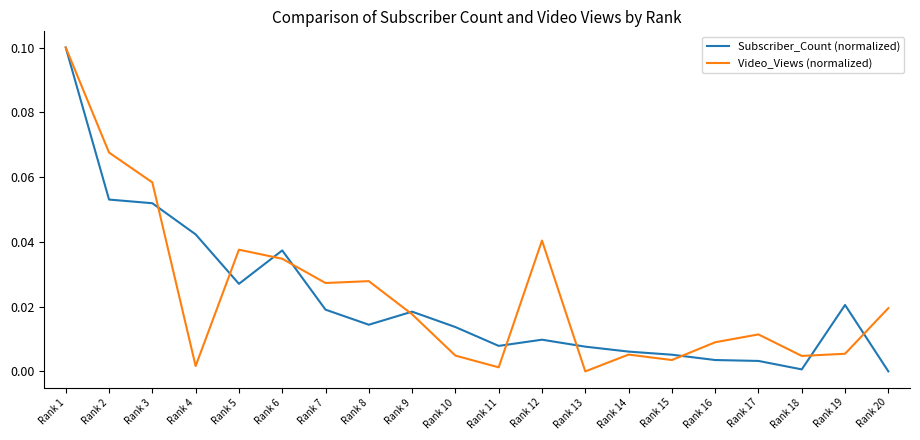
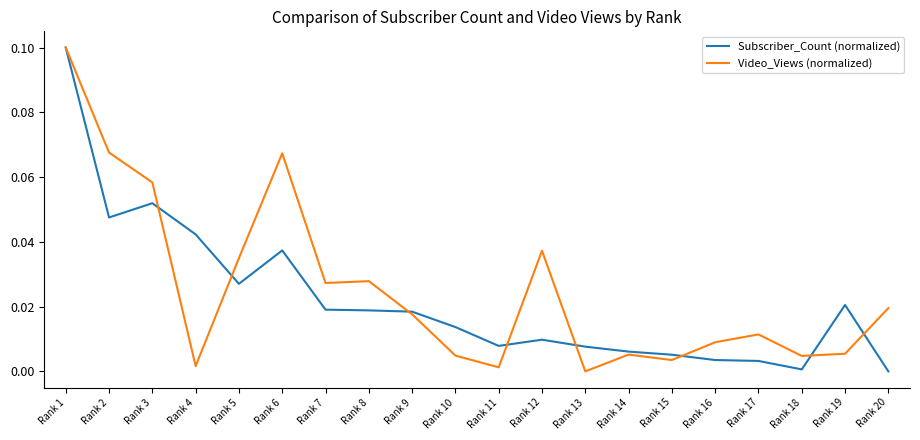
  {
    "Subscriber_Count (normalized)": {
-     "Rank 2": 0.053,
+     "Rank 2": 0.048,
      "Rank 3": 0.052,
      "Rank 4": 0.042,
      "Rank 5": 0.027,
      "Rank 6": 0.037,
      "Rank 7": 0.019,
-     "Rank 8": 0.014,
+     "Rank 8": 0.019,
      "Rank 9": 0.018,
      "Rank 10": 0.014,
      "Rank 11": 0.008,
      "Rank 12": 0.010,
      "Rank 13": 0.008,
      "Rank 14": 0.006,
      "Rank 15": 0.005,
      "Rank 16": 0.004,
      "Rank 17": 0.003,
      "Rank 18": 0.001,
      "Rank 19": 0.021,
      "Rank 20": 0.000
    },
    "Video_Views (normalized)": {
      "Rank 2": 0.068,
      "Rank 3": 0.058,
      "Rank 4": 0.002,
-     "Rank 5": 0.038,
-     "Rank 6": 0.035,
+     "Rank 5": 0.035,
+     "Rank 6": 0.067,
      "Rank 7": 0.027,
      "Rank 8": 0.028,
      "Rank 9": 0.018,
      "Rank 10": 0.005,
      "Rank 11": 0.001,
-     "Rank 12": 0.040,
+     "Rank 12": 0.037,
      "Rank 13": 0.000,
      "Rank 14": 0.005,
      "Rank 15": 0.004,
      "Rank 16": 0.009,
      "Rank 17": 0.011,
      "Rank 18": 0.005,
      "Rank 19": 0.005,
      "Rank 20": 0.020
    }
  }
